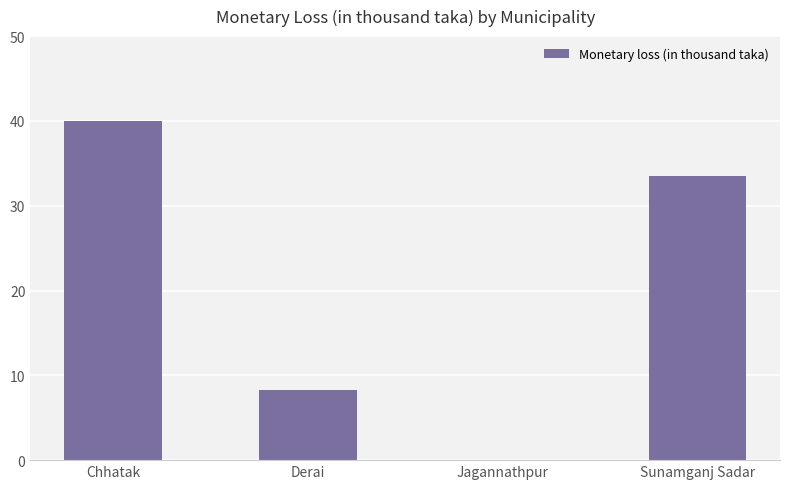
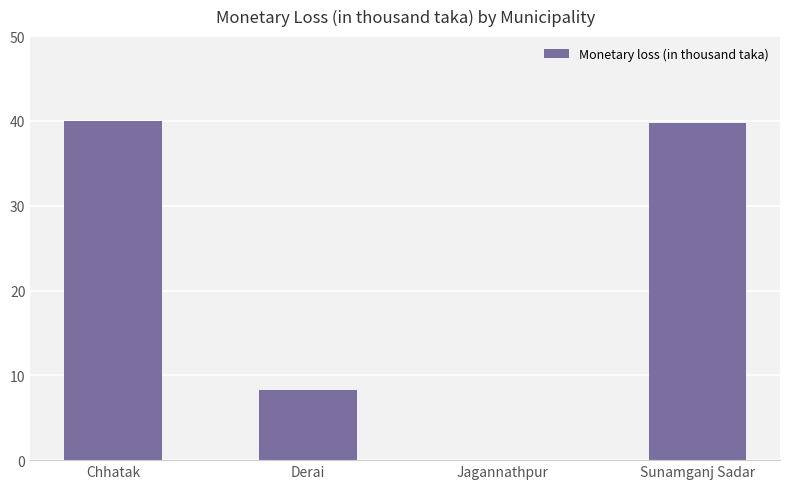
  {
    "Chhatak": 40,
    "Derai": 8,
    "Jagannathpur": 0,
-   "Sunamganj Sadar": 34
+   "Sunamganj Sadar": 40
  }
